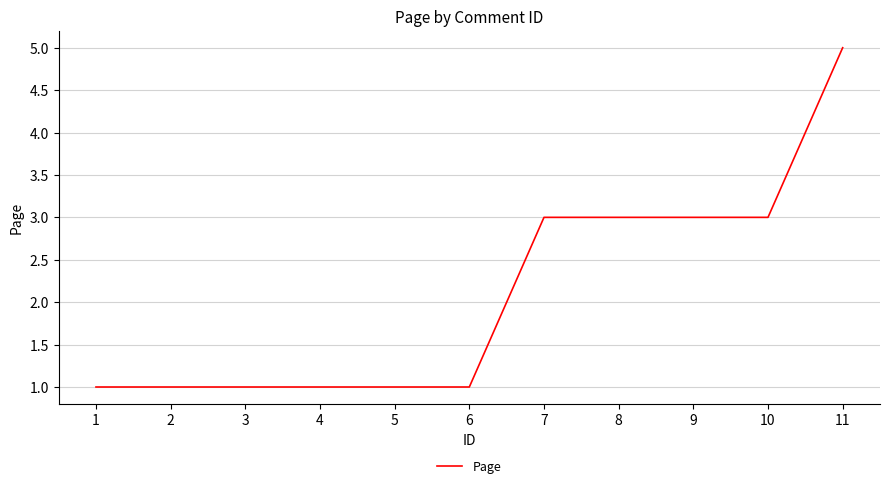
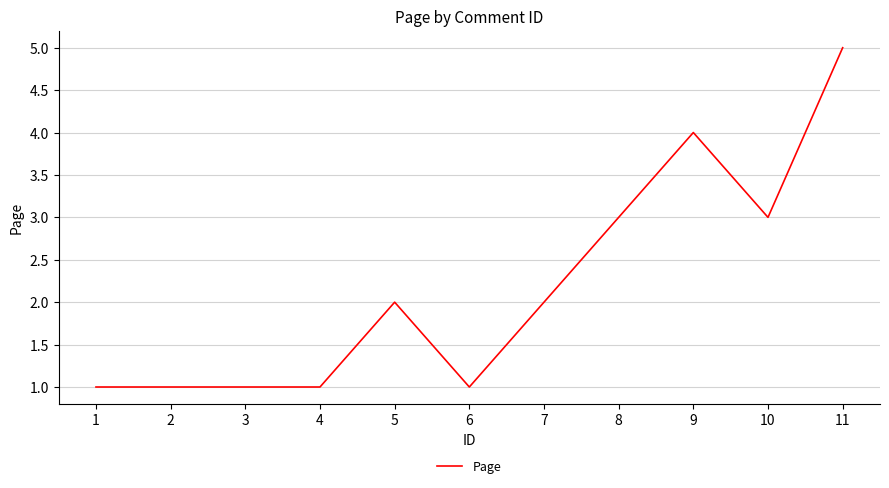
  {
    "1": 1,
    "2": 1,
    "3": 1,
    "4": 1,
-   "5": 1,
+   "5": 2,
    "6": 1,
-   "7": 3,
+   "7": 2,
    "8": 3,
-   "9": 3,
+   "9": 4,
    "10": 3,
    "11": 5
  }
